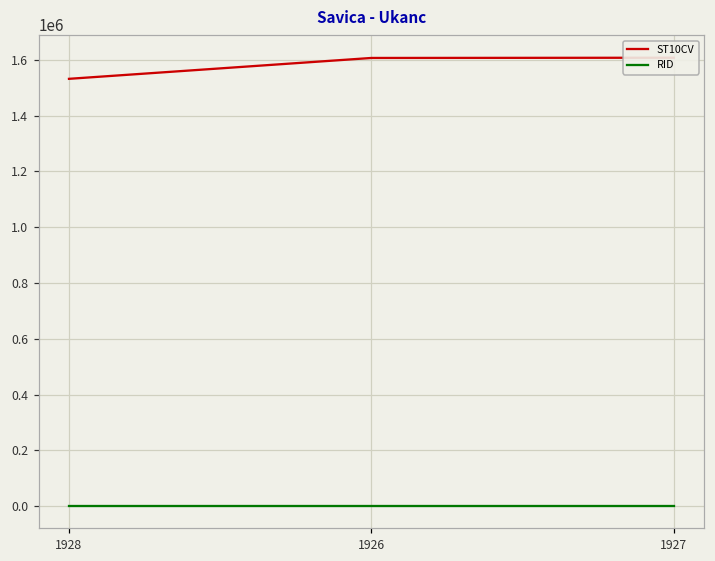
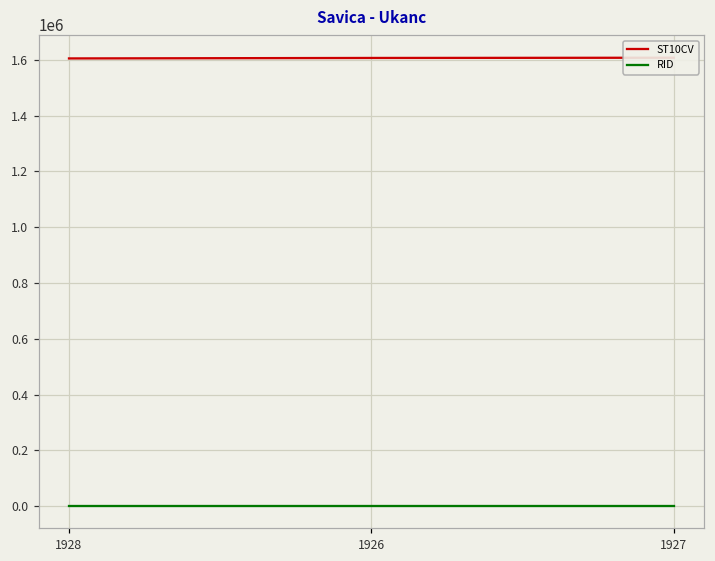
  {
    "ST10CV": {
-     "1928": 1530000,
+     "1928": 1600000,
      "1926": 1610000
    },
    "RID": {
      "1928": 0,
      "1926": 0,
      "1927": 0
    }
  }
